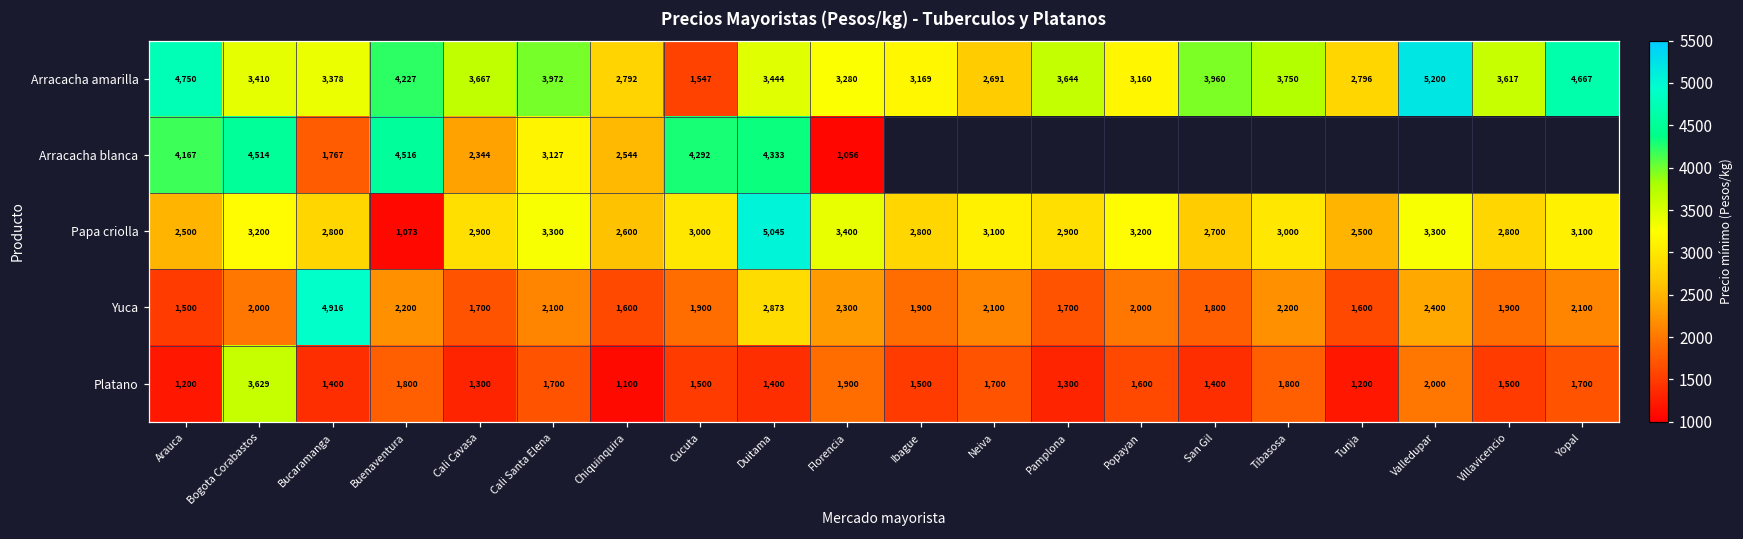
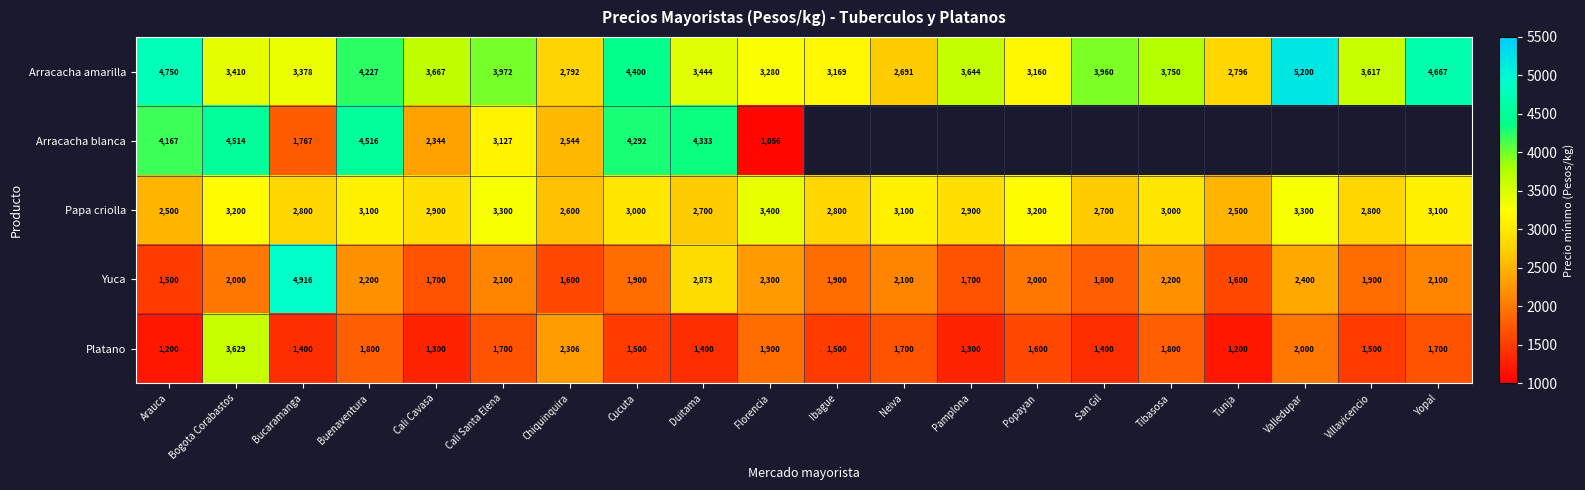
  {
    "Arracacha amarilla": {
      "Arauca": "4,750",
      "Bogota Corabastos": "3,410",
      "Bucaramanga": "3,378",
      "Buenaventura": "4,227",
      "Cali Cavasa": "3,667",
      "Cali Santa Elena": "3,972",
      "Chiquinquira": "2,792",
-     "Cucuta": "1,547",
+     "Cucuta": "4,400",
      "Duitama": "3,444",
      "Florencia": "3,280",
      "Ibague": "3,169",
      "Neiva": "2,691",
      "Pamplona": "3,644",
      "Popayan": "3,160",
      "San Gil": "3,960",
      "Tibasosa": "3,750",
      "Tunja": "2,796",
      "Valledupar": "5,200",
      "Villavicencio": "3,617",
      "Yopal": "4,667"
    },
    "Arracacha blanca": {
      "Arauca": "4,167",
      "Bogota Corabastos": "4,514",
      "Bucaramanga": "1,767",
      "Buenaventura": "4,516",
      "Cali Cavasa": "2,344",
      "Cali Santa Elena": "3,127",
      "Chiquinquira": "2,544",
      "Cucuta": "4,292",
      "Duitama": "4,333",
      "Florencia": "1,056"
    },
    "Papa criolla": {
      "Arauca": "2,500",
      "Bogota Corabastos": "3,200",
      "Bucaramanga": "2,800",
-     "Buenaventura": "1,073",
+     "Buenaventura": "3,100",
      "Cali Cavasa": "2,900",
      "Cali Santa Elena": "3,300",
      "Chiquinquira": "2,600",
      "Cucuta": "3,000",
-     "Duitama": "5,045",
+     "Duitama": "2,700",
      "Florencia": "3,400",
      "Ibague": "2,800",
      "Neiva": "3,100",
      "Pamplona": "2,900",
      "Popayan": "3,200",
      "San Gil": "2,700",
      "Tibasosa": "3,000",
      "Tunja": "2,500",
      "Valledupar": "3,300",
      "Villavicencio": "2,800",
      "Yopal": "3,100"
    },
    "Yuca": {
      "Arauca": "1,500",
      "Bogota Corabastos": "2,000",
      "Bucaramanga": "4,916",
      "Buenaventura": "2,200",
      "Cali Cavasa": "1,700",
      "Cali Santa Elena": "2,100",
      "Chiquinquira": "1,600",
      "Cucuta": "1,900",
      "Duitama": "2,873",
      "Florencia": "2,300",
      "Ibague": "1,900",
      "Neiva": "2,100",
      "Pamplona": "1,700",
      "Popayan": "2,000",
      "San Gil": "1,800",
      "Tibasosa": "2,200",
      "Tunja": "1,600",
      "Valledupar": "2,400",
      "Villavicencio": "1,900",
      "Yopal": "2,100"
    },
    "Platano": {
      "Arauca": "1,200",
      "Bogota Corabastos": "3,629",
      "Bucaramanga": "1,400",
      "Buenaventura": "1,800",
      "Cali Cavasa": "1,300",
      "Cali Santa Elena": "1,700",
-     "Chiquinquira": "1,100",
+     "Chiquinquira": "2,306",
      "Cucuta": "1,500",
      "Duitama": "1,400",
      "Florencia": "1,900",
      "Ibague": "1,500",
      "Neiva": "1,700",
      "Pamplona": "1,300",
      "Popayan": "1,600",
      "San Gil": "1,400",
      "Tibasosa": "1,800",
      "Tunja": "1,200",
      "Valledupar": "2,000",
      "Villavicencio": "1,500",
      "Yopal": "1,700"
    }
  }
